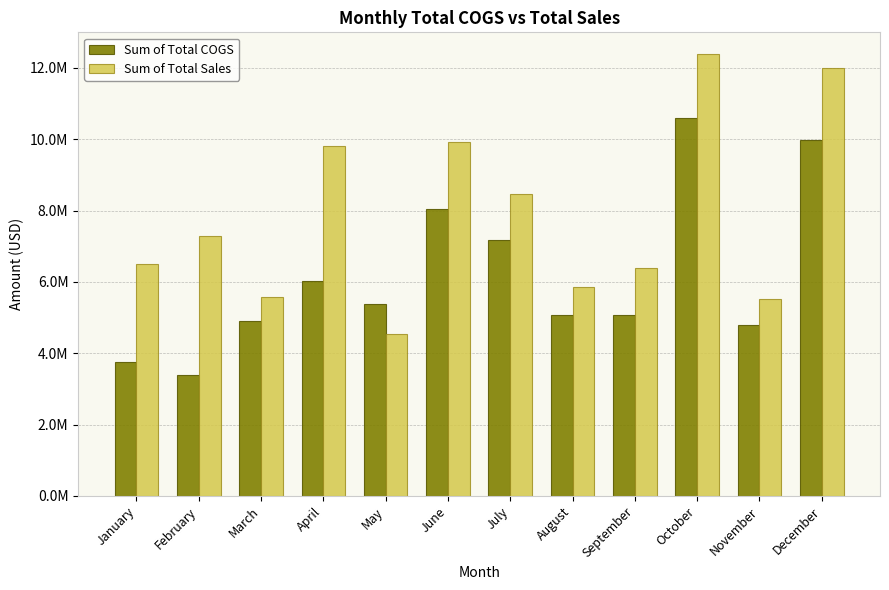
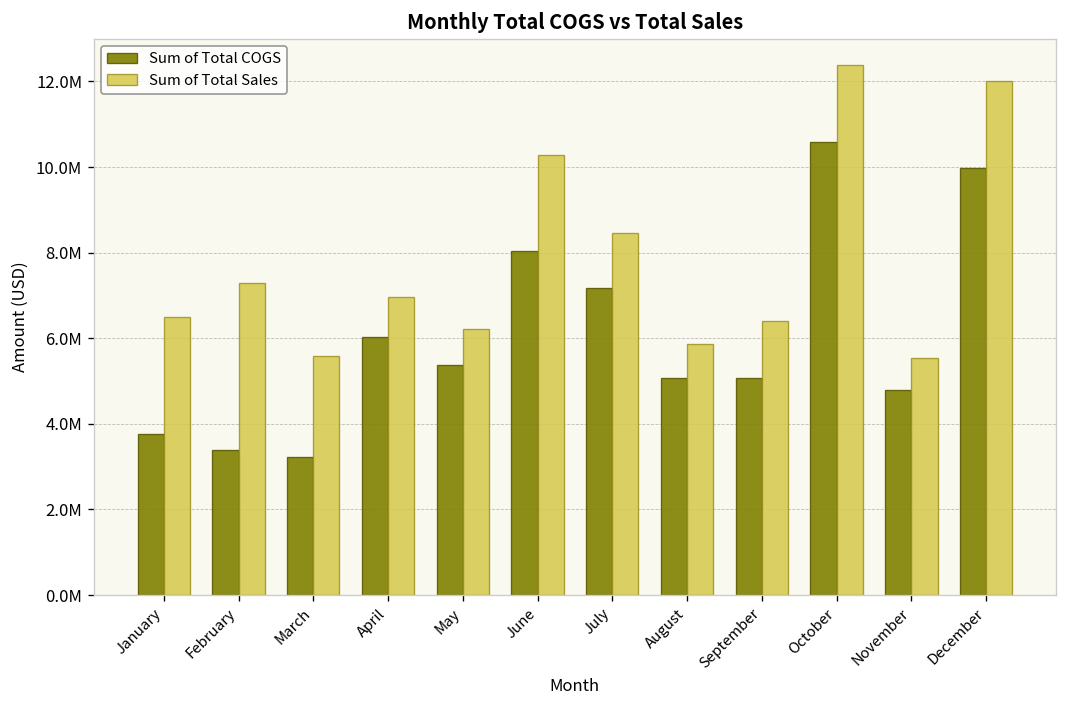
  {
    "Sum of Total COGS": {
      "January": 3800000,
      "February": 3400000,
-     "March": 4900000,
+     "March": 3200000,
      "April": 6000000,
      "May": 5400000,
      "June": 8000000,
      "July": 7200000,
      "August": 5100000,
      "September": 5100000,
      "October": 10600000,
      "November": 4800000,
      "December": 10000000
    },
    "Sum of Total Sales": {
      "January": 6500000,
      "February": 7300000,
      "March": 5600000,
-     "April": 9800000,
-     "May": 4500000,
-     "June": 9900000,
+     "April": 7000000,
+     "May": 6200000,
+     "June": 10300000,
      "July": 8500000,
      "August": 5900000,
      "September": 6400000,
      "October": 12400000,
      "November": 5500000,
      "December": 12000000
    }
  }
